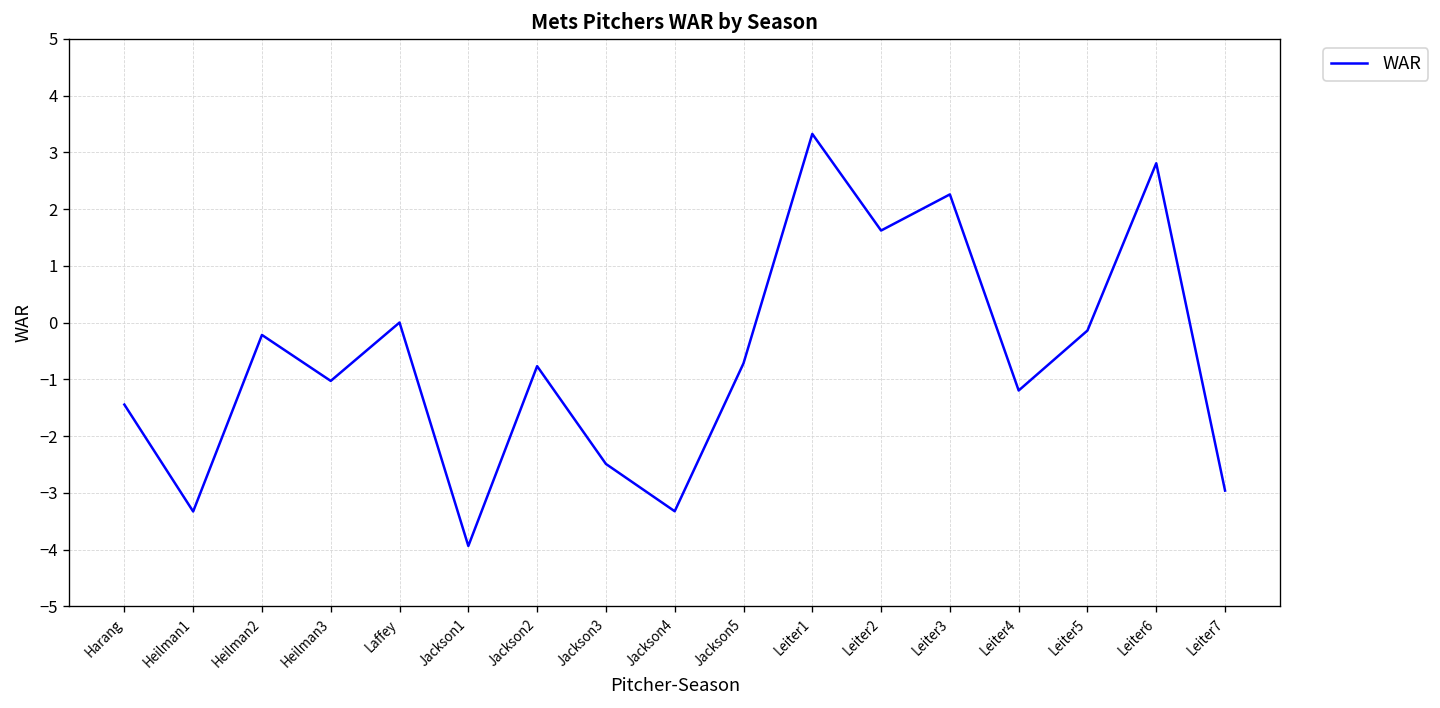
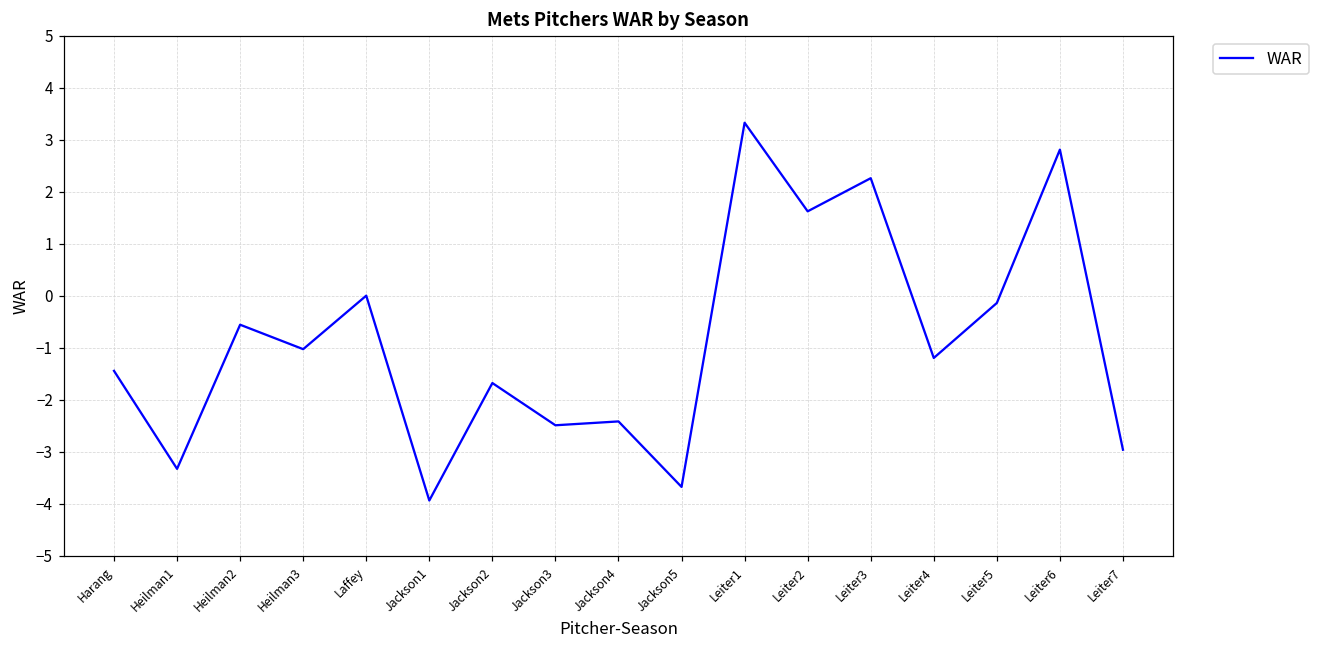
  {
    "Harang": -1.4,
    "Heilman1": -3.3,
-   "Heilman2": -0.2,
+   "Heilman2": -0.6,
    "Heilman3": -1.0,
    "Laffey": 0.0,
    "Jackson1": -3.9,
-   "Jackson2": -0.8,
+   "Jackson2": -1.7,
    "Jackson3": -2.5,
-   "Jackson4": -3.3,
-   "Jackson5": -0.7,
+   "Jackson4": -2.4,
+   "Jackson5": -3.7,
    "Leiter1": 3.3,
    "Leiter2": 1.6,
    "Leiter3": 2.3,
    "Leiter4": -1.2,
    "Leiter5": -0.1,
    "Leiter6": 2.8,
    "Leiter7": -3.0
  }
